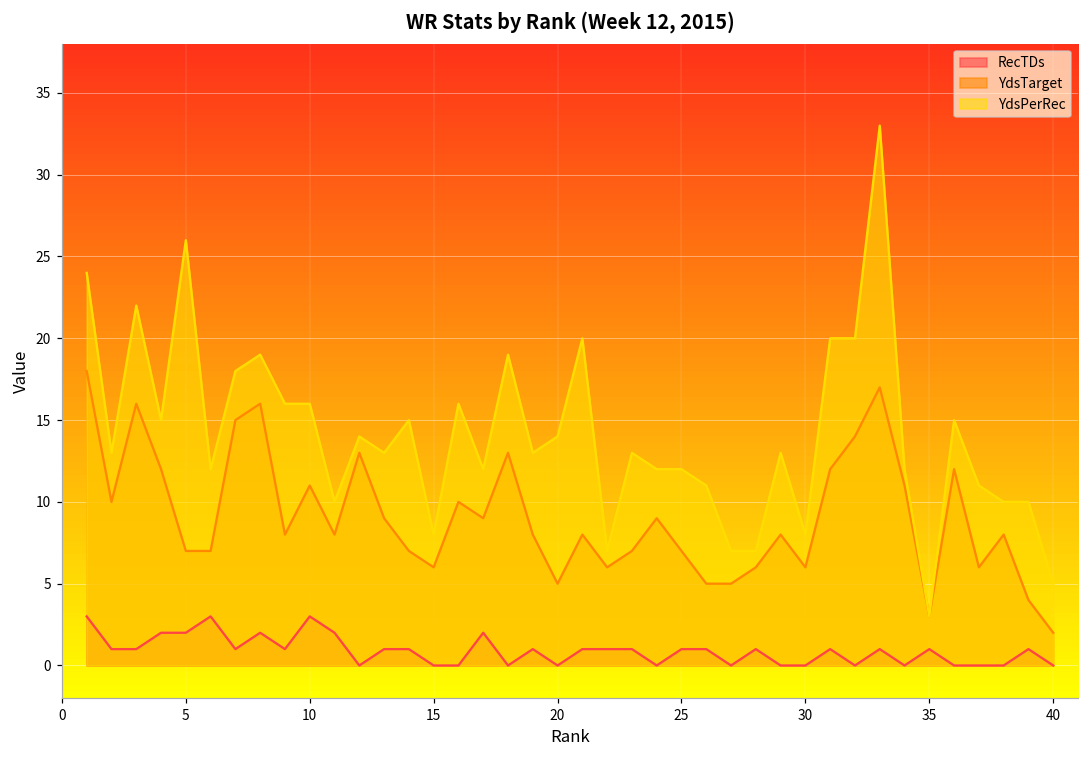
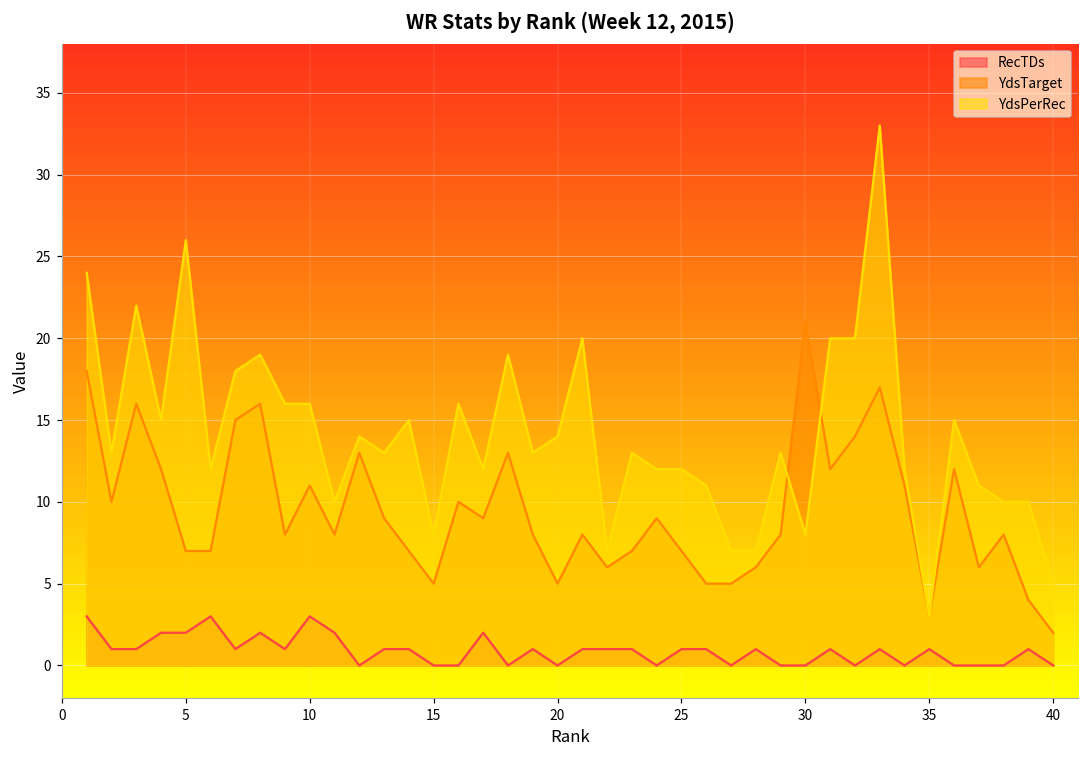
  {
    "RecTDs": {
      "5": 2,
      "10": 3,
      "15": 0,
      "20": 0,
      "25": 1,
      "30": 0,
      "35": 1,
      "40": 0
    },
    "YdsTarget": {
      "5": 7,
      "10": 11,
-     "15": 6,
+     "15": 5,
      "20": 5,
      "25": 7,
-     "30": 6,
+     "30": 21,
      "40": 2
    },
    "YdsPerRec": {
      "5": 26,
      "10": 16,
      "15": 8,
      "20": 14,
      "25": 12,
      "30": 8,
      "40": 5
    }
  }
